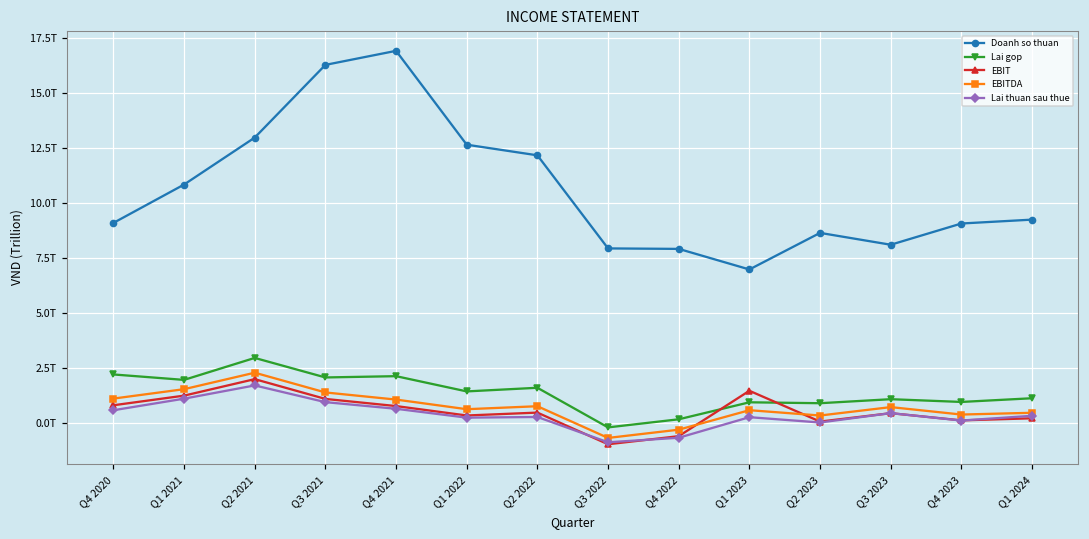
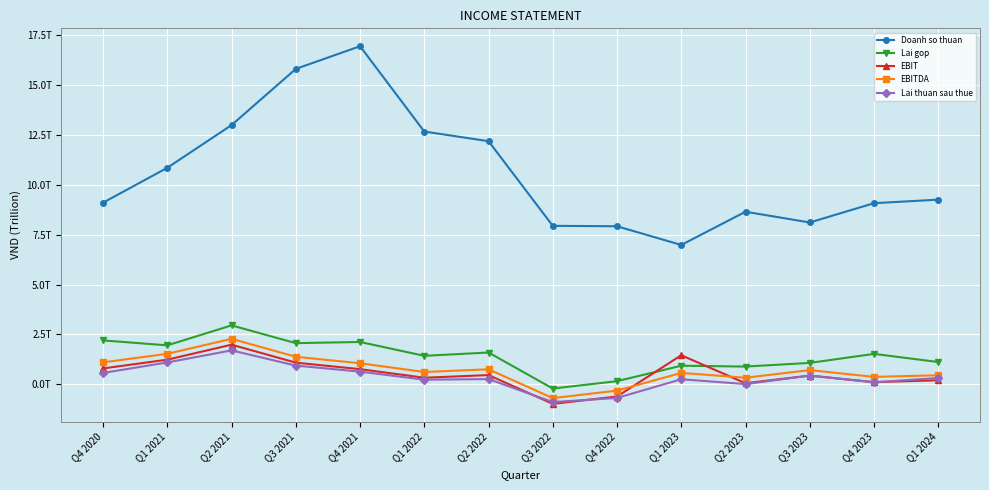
  {
    "Doanh so thuan": {
      "Q4 2020": "9.1T",
      "Q1 2021": "10.8T",
      "Q2 2021": "13.0T",
-     "Q3 2021": "16.3T",
+     "Q3 2021": "15.8T",
      "Q4 2021": "16.9T",
      "Q1 2022": "12.7T",
      "Q2 2022": "12.2T",
      "Q3 2022": "7.9T",
      "Q4 2022": "7.9T",
      "Q1 2023": "7.0T",
      "Q2 2023": "8.6T",
      "Q3 2023": "8.1T",
      "Q4 2023": "9.1T",
      "Q1 2024": "9.2T"
    },
    "Lai gop": {
      "Q4 2020": "2.2T",
      "Q1 2021": "2.0T",
      "Q2 2021": "3.0T",
      "Q3 2021": "2.1T",
      "Q4 2021": "2.1T",
      "Q1 2022": "1.4T",
      "Q2 2022": "1.6T",
      "Q3 2022": "-0.2T",
      "Q4 2022": "0.2T",
      "Q1 2023": "0.9T",
      "Q2 2023": "0.9T",
      "Q3 2023": "1.1T",
-     "Q4 2023": "0.9T",
+     "Q4 2023": "1.5T",
      "Q1 2024": "1.1T"
    },
    "EBIT": {
      "Q4 2020": "0.8T",
      "Q1 2021": "1.2T",
      "Q2 2021": "2.0T",
      "Q3 2021": "1.1T",
      "Q2 2022": "0.5T",
      "Q1 2023": "1.5T"
    },
    "EBITDA": {
      "Q4 2020": "1.1T",
      "Q1 2021": "1.5T",
      "Q2 2021": "2.3T",
      "Q3 2021": "1.4T",
      "Q4 2021": "1.1T",
      "Q1 2022": "0.6T",
      "Q2 2022": "0.8T",
      "Q3 2022": "-0.7T",
      "Q4 2022": "-0.3T",
      "Q1 2023": "0.6T",
      "Q2 2023": "0.3T",
      "Q3 2023": "0.7T",
      "Q4 2023": "0.4T",
      "Q1 2024": "0.5T"
    },
    "Lai thuan sau thue": {
      "Q4 2020": "0.6T",
      "Q1 2021": "1.1T",
      "Q2 2021": "1.7T",
      "Q3 2021": "0.9T",
      "Q2 2022": "0.3T",
      "Q1 2023": "0.3T"
    }
  }
